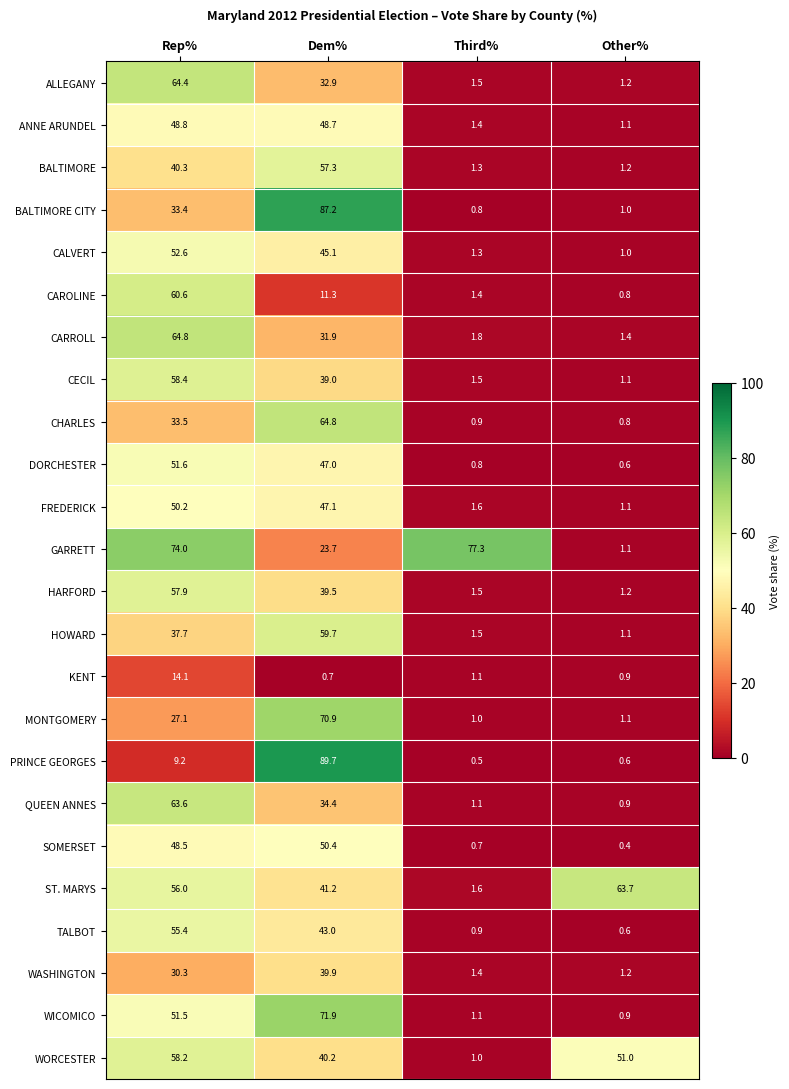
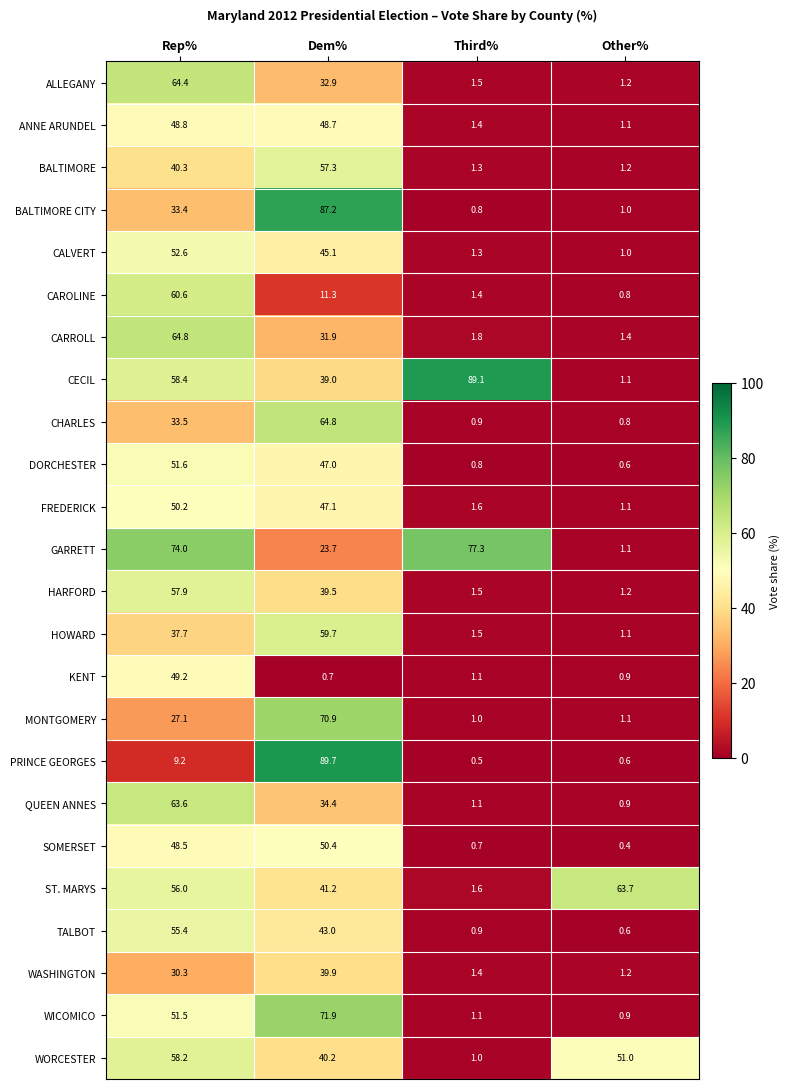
  {
    "ALLEGANY": {
      "Rep%": 64.4,
      "Dem%": 32.9,
      "Third%": 1.5,
      "Other%": 1.2
    },
    "ANNE ARUNDEL": {
      "Rep%": 48.8,
      "Dem%": 48.7,
      "Third%": 1.4,
      "Other%": 1.1
    },
    "BALTIMORE": {
      "Rep%": 40.3,
      "Dem%": 57.3,
      "Third%": 1.3,
      "Other%": 1.2
    },
    "BALTIMORE CITY": {
      "Rep%": 33.4,
      "Dem%": 87.2,
      "Third%": 0.8,
      "Other%": 1.0
    },
    "CALVERT": {
      "Rep%": 52.6,
      "Dem%": 45.1,
      "Third%": 1.3,
      "Other%": 1.0
    },
    "CAROLINE": {
      "Rep%": 60.6,
      "Dem%": 11.3,
      "Third%": 1.4,
      "Other%": 0.8
    },
    "CARROLL": {
      "Rep%": 64.8,
      "Dem%": 31.9,
      "Third%": 1.8,
      "Other%": 1.4
    },
    "CECIL": {
      "Rep%": 58.4,
      "Dem%": 39.0,
-     "Third%": 1.5,
+     "Third%": 89.1,
      "Other%": 1.1
    },
    "CHARLES": {
      "Rep%": 33.5,
      "Dem%": 64.8,
      "Third%": 0.9,
      "Other%": 0.8
    },
    "DORCHESTER": {
      "Rep%": 51.6,
      "Dem%": 47.0,
      "Third%": 0.8,
      "Other%": 0.6
    },
    "FREDERICK": {
      "Rep%": 50.2,
      "Dem%": 47.1,
      "Third%": 1.6,
      "Other%": 1.1
    },
    "GARRETT": {
      "Rep%": 74.0,
      "Dem%": 23.7,
      "Third%": 77.3,
      "Other%": 1.1
    },
    "HARFORD": {
      "Rep%": 57.9,
      "Dem%": 39.5,
      "Third%": 1.5,
      "Other%": 1.2
    },
    "HOWARD": {
      "Rep%": 37.7,
      "Dem%": 59.7,
      "Third%": 1.5,
      "Other%": 1.1
    },
    "KENT": {
-     "Rep%": 14.1,
+     "Rep%": 49.2,
      "Dem%": 0.7,
      "Third%": 1.1,
      "Other%": 0.9
    },
    "MONTGOMERY": {
      "Rep%": 27.1,
      "Dem%": 70.9,
      "Third%": 1.0,
      "Other%": 1.1
    },
    "PRINCE GEORGES": {
      "Rep%": 9.2,
      "Dem%": 89.7,
      "Third%": 0.5,
      "Other%": 0.6
    },
    "QUEEN ANNES": {
      "Rep%": 63.6,
      "Dem%": 34.4,
      "Third%": 1.1,
      "Other%": 0.9
    },
    "SOMERSET": {
      "Rep%": 48.5,
      "Dem%": 50.4,
      "Third%": 0.7,
      "Other%": 0.4
    },
    "ST. MARYS": {
      "Rep%": 56.0,
      "Dem%": 41.2,
      "Third%": 1.6,
      "Other%": 63.7
    },
    "TALBOT": {
      "Rep%": 55.4,
      "Dem%": 43.0,
      "Third%": 0.9,
      "Other%": 0.6
    },
    "WASHINGTON": {
      "Rep%": 30.3,
      "Dem%": 39.9,
      "Third%": 1.4,
      "Other%": 1.2
    },
    "WICOMICO": {
      "Rep%": 51.5,
      "Dem%": 71.9,
      "Third%": 1.1,
      "Other%": 0.9
    },
    "WORCESTER": {
      "Rep%": 58.2,
      "Dem%": 40.2,
      "Third%": 1.0,
      "Other%": 51.0
    }
  }
